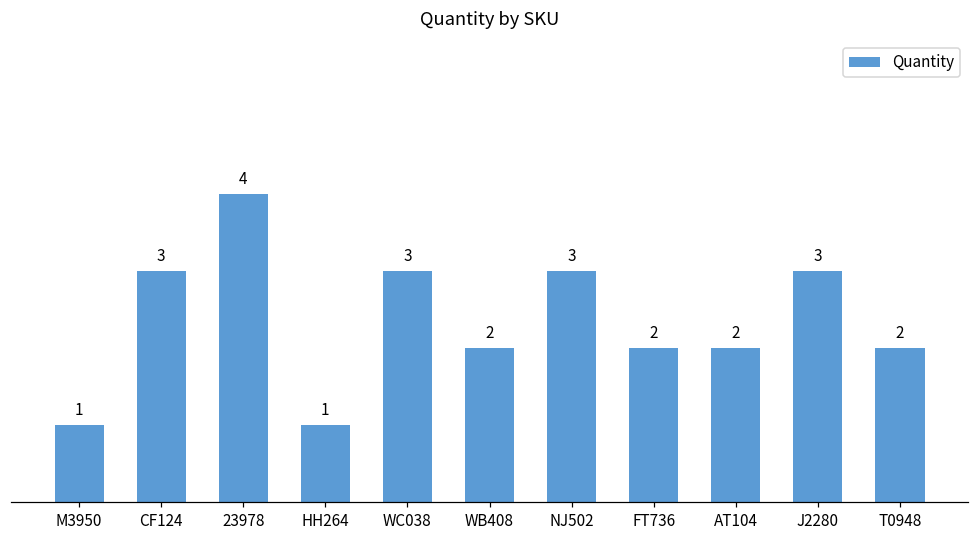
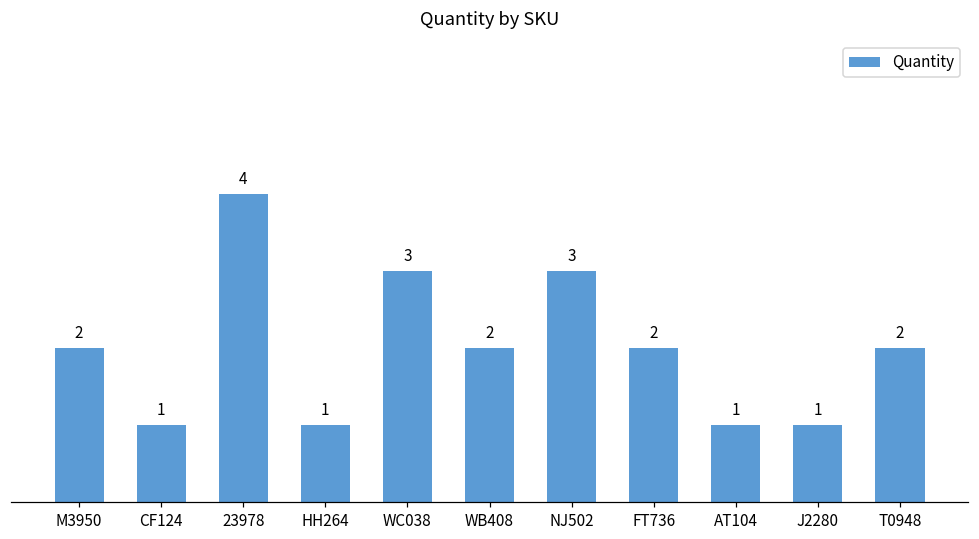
  {
-   "M3950": 1,
-   "CF124": 3,
+   "M3950": 2,
+   "CF124": 1,
    "23978": 4,
    "HH264": 1,
    "WC038": 3,
    "WB408": 2,
    "NJ502": 3,
    "FT736": 2,
-   "AT104": 2,
-   "J2280": 3,
+   "AT104": 1,
+   "J2280": 1,
    "T0948": 2
  }
